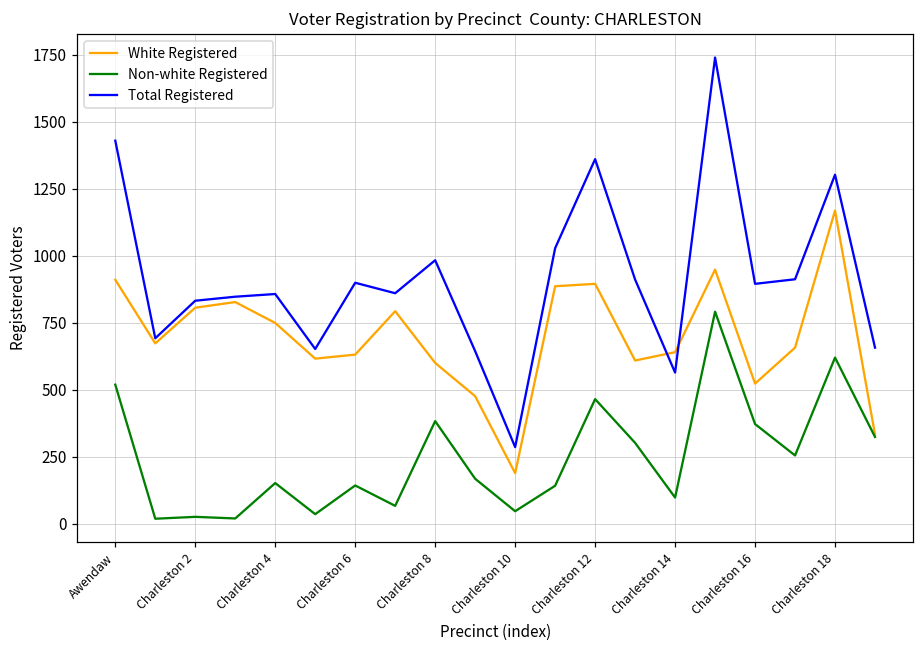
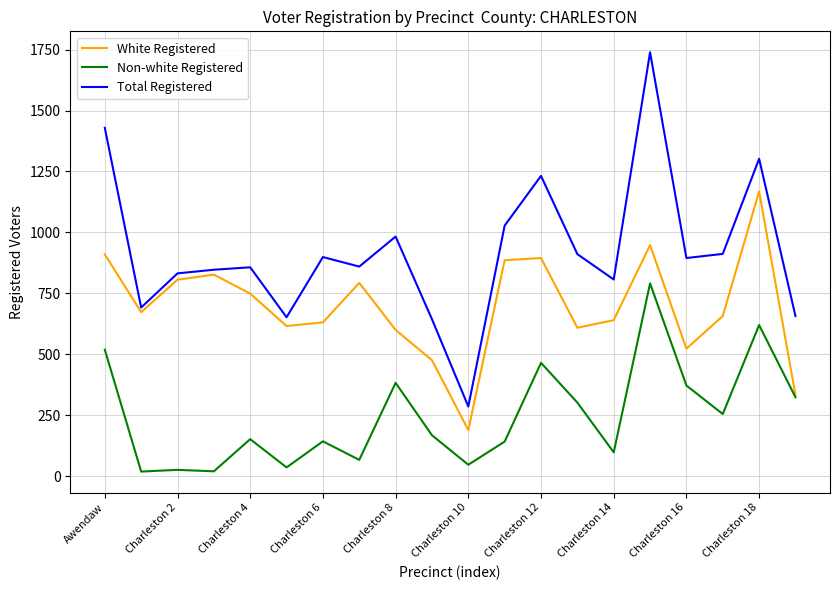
  {
    "White Registered": {
      "Awendaw": 910,
      "Charleston 2": 810,
      "Charleston 4": 750,
      "Charleston 6": 630,
      "Charleston 8": 600,
      "Charleston 10": 190,
      "Charleston 12": 900,
      "Charleston 14": 640,
      "Charleston 16": 520,
      "Charleston 18": 1170
    },
    "Non-white Registered": {
      "Awendaw": 520,
      "Charleston 2": 30,
      "Charleston 4": 150,
      "Charleston 6": 140,
      "Charleston 8": 380,
      "Charleston 10": 50,
      "Charleston 12": 470,
      "Charleston 14": 100,
      "Charleston 16": 370,
      "Charleston 18": 620
    },
    "Total Registered": {
      "Awendaw": 1430,
      "Charleston 2": 830,
      "Charleston 4": 860,
      "Charleston 6": 900,
      "Charleston 8": 980,
      "Charleston 10": 290,
-     "Charleston 12": 1360,
-     "Charleston 14": 560,
+     "Charleston 12": 1230,
+     "Charleston 14": 810,
      "Charleston 16": 900,
      "Charleston 18": 1300
    }
  }
